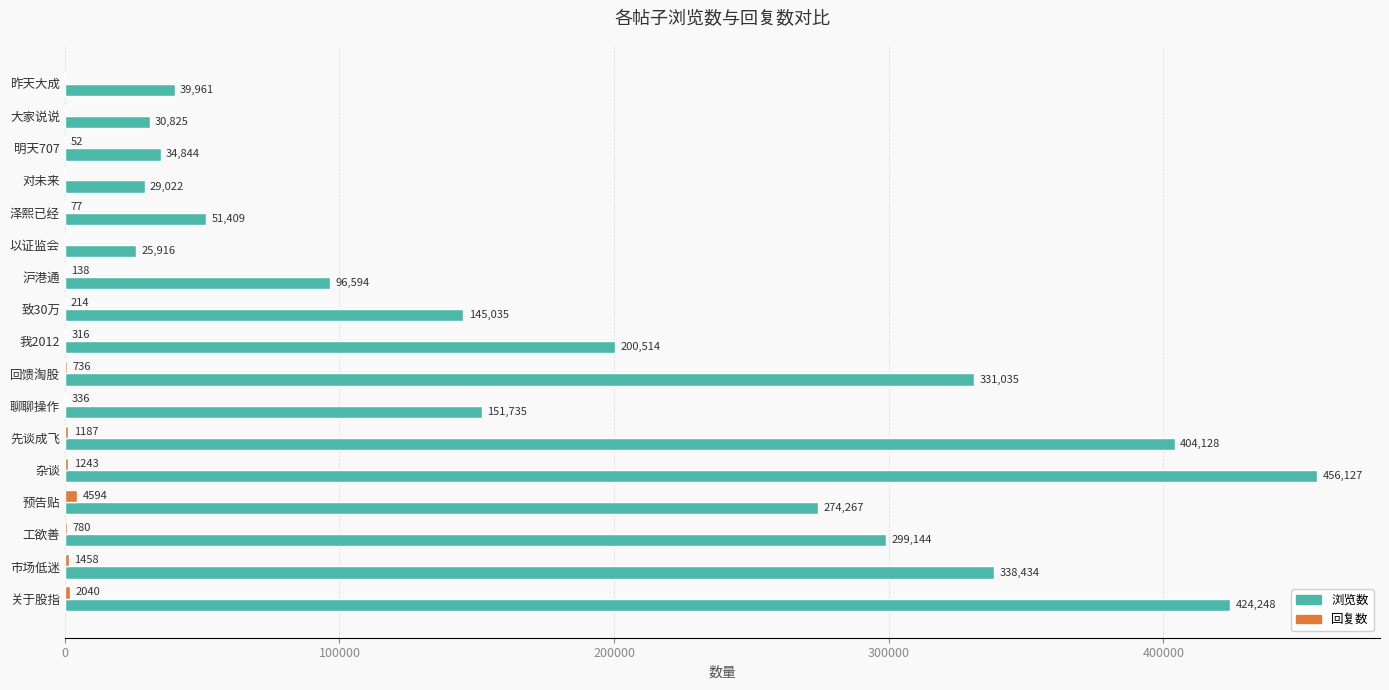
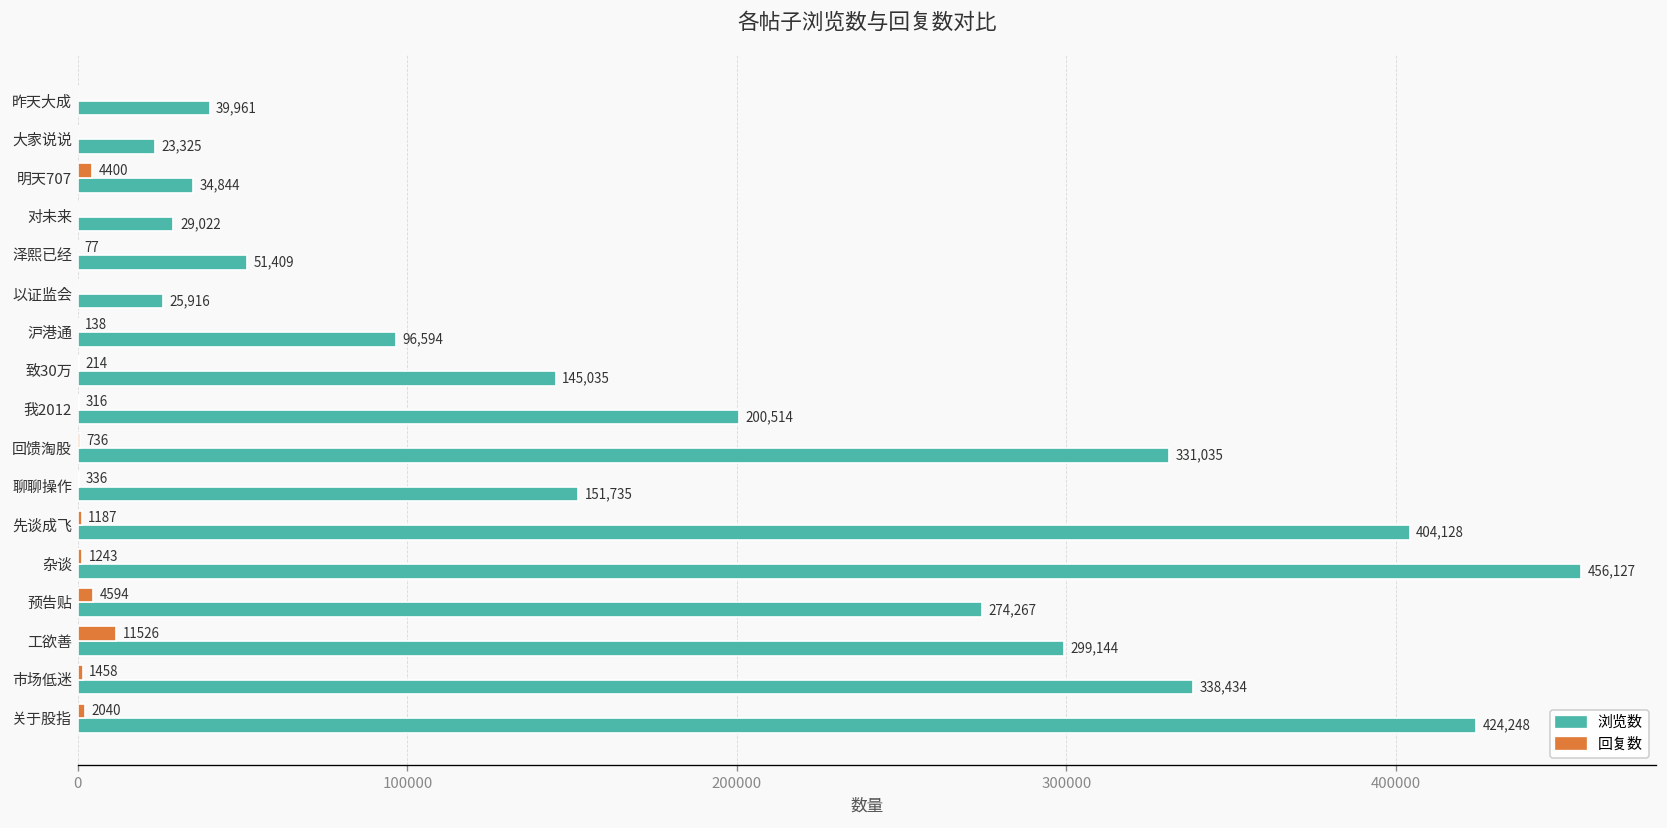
  {
    "浏览数": {
      "昨天大成": "39,961",
-     "大家说说": "30,825",
+     "大家说说": "23,325",
      "明天707": "34,844",
      "对未来": "29,022",
      "泽熙已经": "51,409",
      "以证监会": "25,916",
      "沪港通": "96,594",
      "致30万": "145,035",
      "我2012": "200,514",
      "回馈淘股": "331,035",
      "聊聊操作": "151,735",
      "先谈成飞": "404,128",
      "杂谈": "456,127",
      "预告贴": "274,267",
      "工欲善": "299,144",
      "市场低迷": "338,434",
      "关于股指": "424,248"
    },
    "回复数": {
-     "明天707": "52",
+     "明天707": "4400",
      "泽熙已经": "77",
      "沪港通": "138",
      "致30万": "214",
      "我2012": "316",
      "回馈淘股": "736",
      "聊聊操作": "336",
      "先谈成飞": "1187",
      "杂谈": "1243",
      "预告贴": "4594",
-     "工欲善": "780",
+     "工欲善": "11526",
      "市场低迷": "1458",
      "关于股指": "2040"
    }
  }
